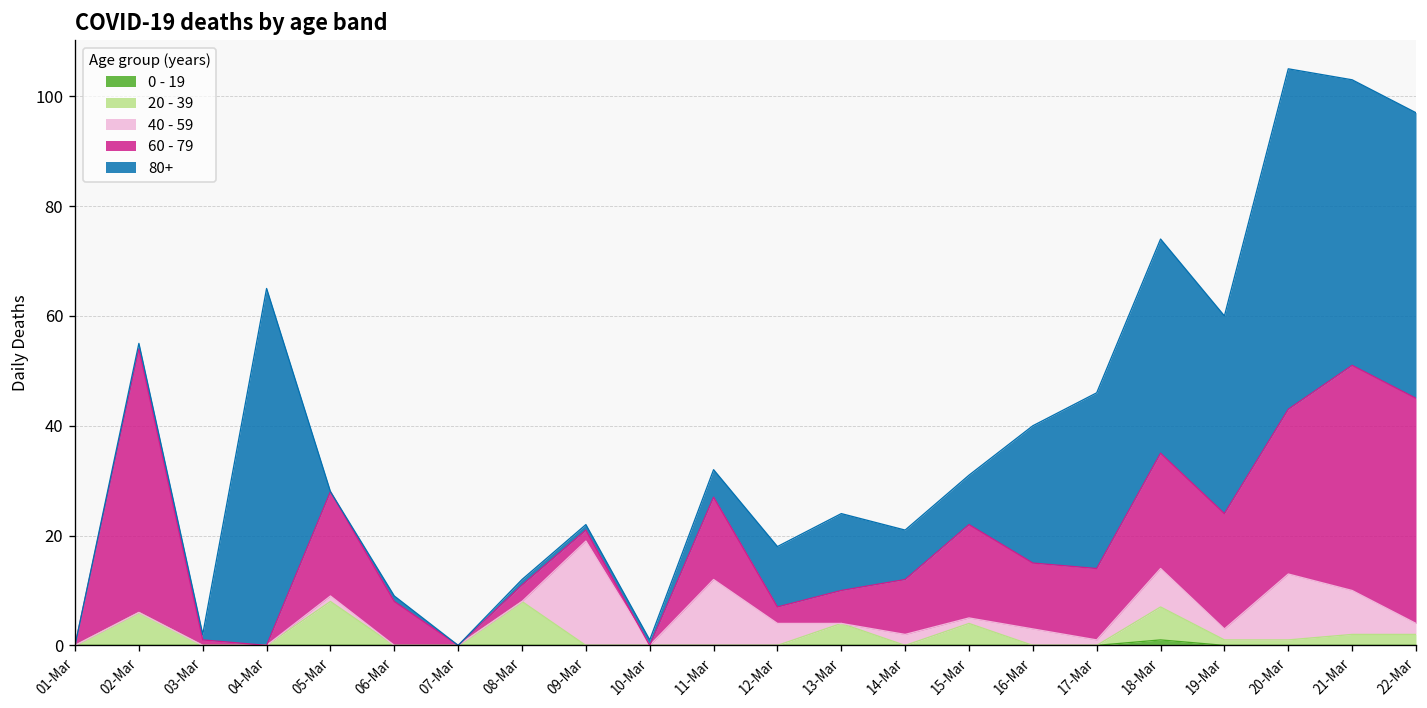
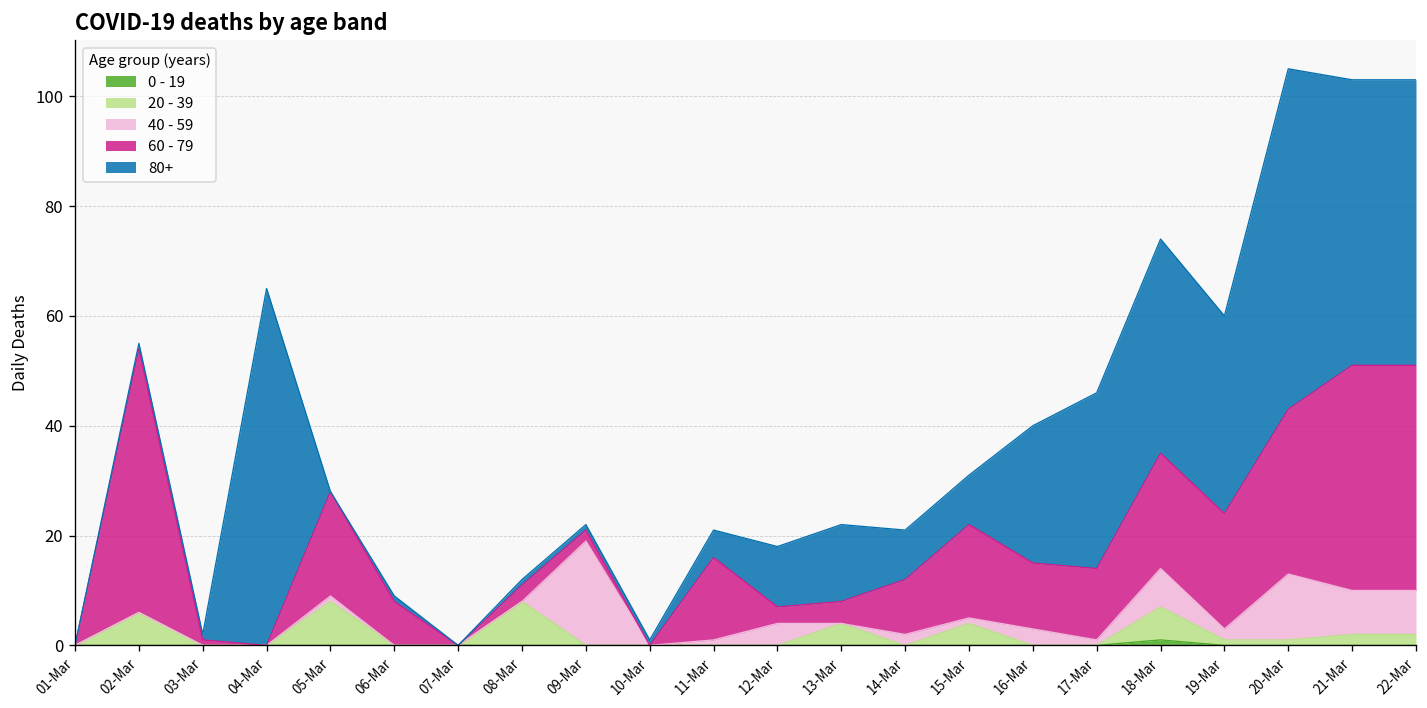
  {
    "0 - 19": {
      "02-Mar": 0,
      "05-Mar": 0,
      "08-Mar": 0,
      "13-Mar": 0,
      "15-Mar": 0,
      "18-Mar": 1,
      "19-Mar": 0,
      "20-Mar": 0,
      "21-Mar": 0,
      "22-Mar": 0
    },
    "20 - 39": {
      "05-Mar": 8,
      "15-Mar": 4,
      "18-Mar": 7,
      "19-Mar": 1,
      "20-Mar": 1,
      "21-Mar": 2,
      "22-Mar": 2
    },
    "40 - 59": {
      "05-Mar": 9,
      "09-Mar": 19,
-     "11-Mar": 12,
+     "11-Mar": 1,
      "12-Mar": 4,
      "14-Mar": 2,
      "15-Mar": 5,
      "16-Mar": 3,
      "17-Mar": 1,
      "18-Mar": 14,
      "19-Mar": 3,
      "20-Mar": 13,
      "21-Mar": 10,
-     "22-Mar": 2
+     "22-Mar": 8
    },
    "60 - 79": {
      "02-Mar": 48,
      "03-Mar": 1,
      "06-Mar": 8,
      "08-Mar": 3,
      "09-Mar": 2,
      "11-Mar": 15,
      "12-Mar": 3,
-     "13-Mar": 6,
+     "13-Mar": 4,
      "14-Mar": 10,
      "15-Mar": 17,
      "16-Mar": 12,
      "17-Mar": 13,
      "18-Mar": 21,
      "19-Mar": 21,
      "20-Mar": 30,
      "21-Mar": 41,
      "22-Mar": 41
    },
    "80+": {
      "02-Mar": 1,
      "03-Mar": 1,
      "04-Mar": 65,
      "06-Mar": 1,
      "08-Mar": 1,
      "09-Mar": 1,
      "10-Mar": 1,
      "11-Mar": 5,
      "12-Mar": 11,
      "13-Mar": 14,
      "14-Mar": 9,
      "15-Mar": 9,
      "16-Mar": 25,
      "17-Mar": 32,
      "18-Mar": 39,
      "19-Mar": 36,
      "20-Mar": 62,
      "21-Mar": 52,
      "22-Mar": 52
    }
  }
